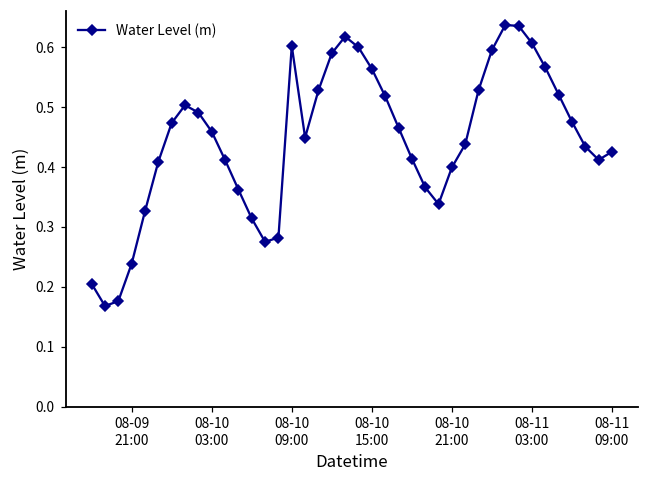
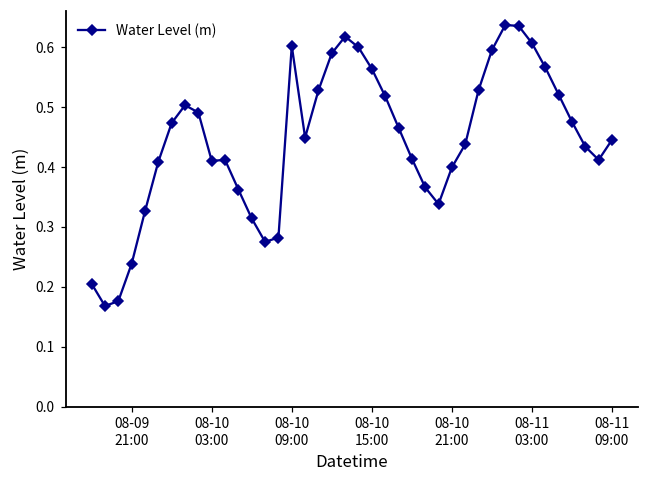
  {
    "08-09 21:00": 0.24,
-   "08-10 03:00": 0.46,
+   "08-10 03:00": 0.41,
    "08-10 09:00": 0.60,
    "08-10 15:00": 0.56,
    "08-10 21:00": 0.40,
    "08-11 03:00": 0.61,
-   "08-11 09:00": 0.43
+   "08-11 09:00": 0.45
  }
